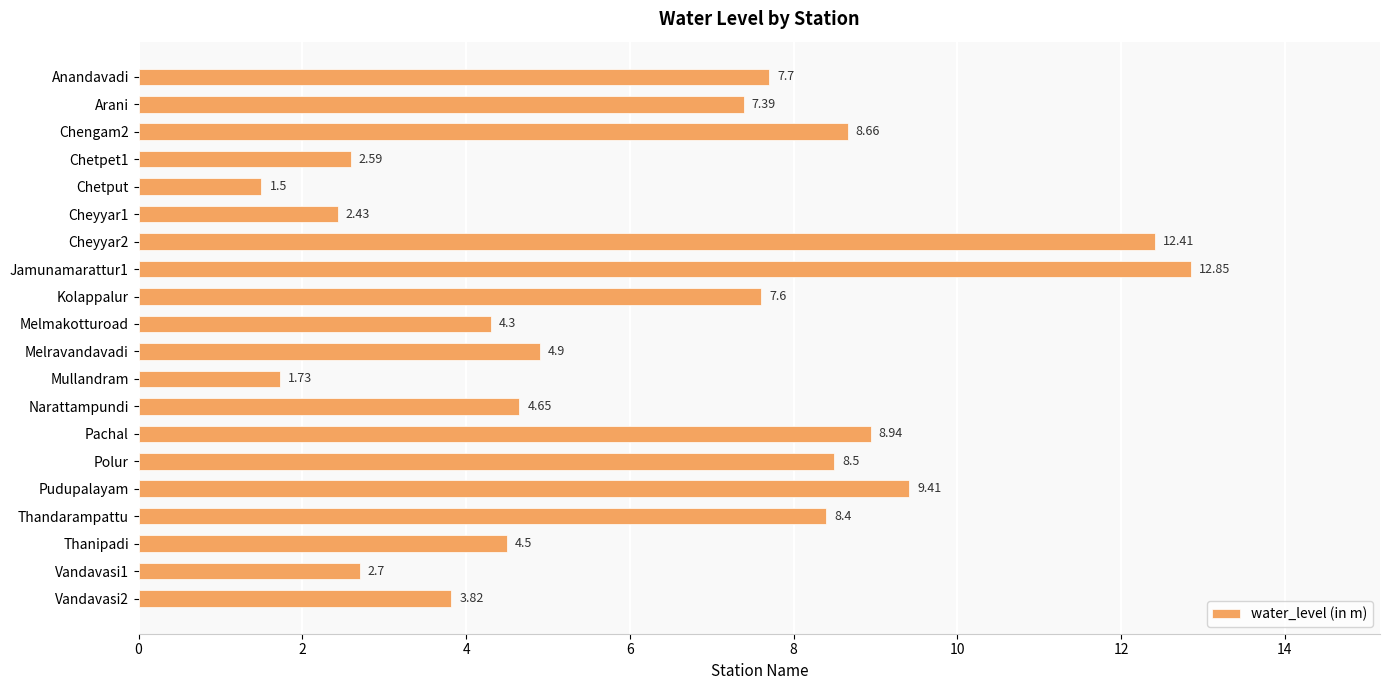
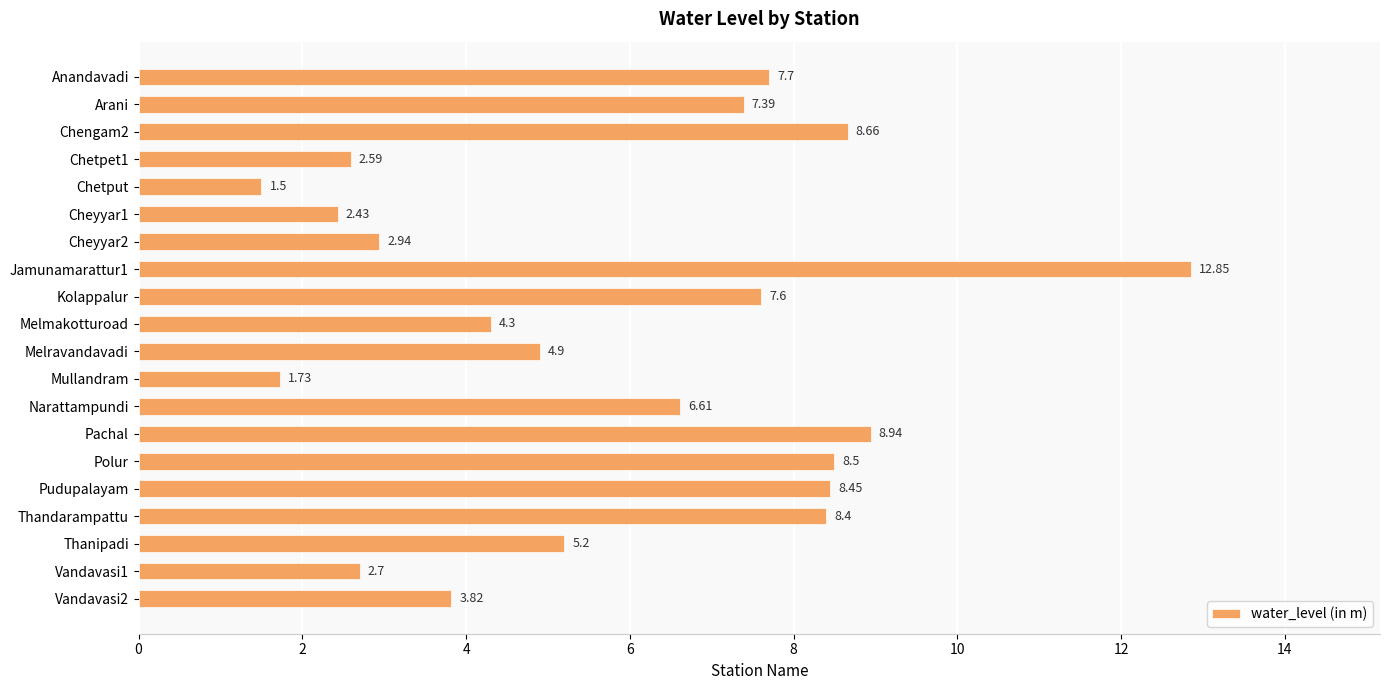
  {
    "Anandavadi": 7.7,
    "Arani": 7.39,
    "Chengam2": 8.66,
    "Chetpet1": 2.59,
    "Chetput": 1.5,
    "Cheyyar1": 2.43,
-   "Cheyyar2": 12.41,
+   "Cheyyar2": 2.94,
    "Jamunamarattur1": 12.85,
    "Kolappalur": 7.6,
    "Melmakotturoad": 4.3,
    "Melravandavadi": 4.9,
    "Mullandram": 1.73,
-   "Narattampundi": 4.65,
+   "Narattampundi": 6.61,
    "Pachal": 8.94,
    "Polur": 8.5,
-   "Pudupalayam": 9.41,
+   "Pudupalayam": 8.45,
    "Thandarampattu": 8.4,
-   "Thanipadi": 4.5,
+   "Thanipadi": 5.2,
    "Vandavasi1": 2.7,
    "Vandavasi2": 3.82
  }
